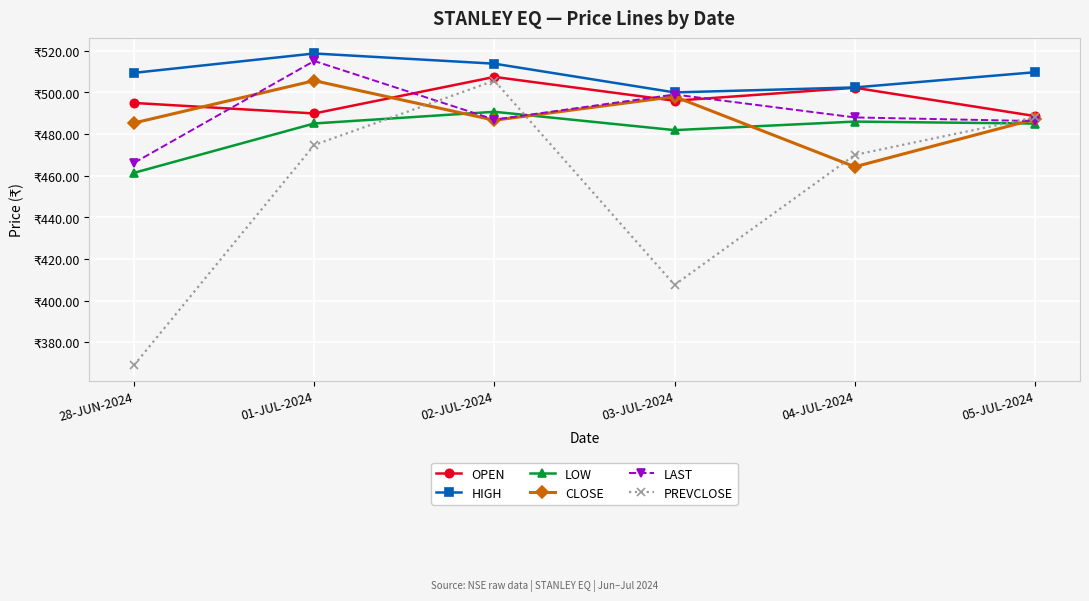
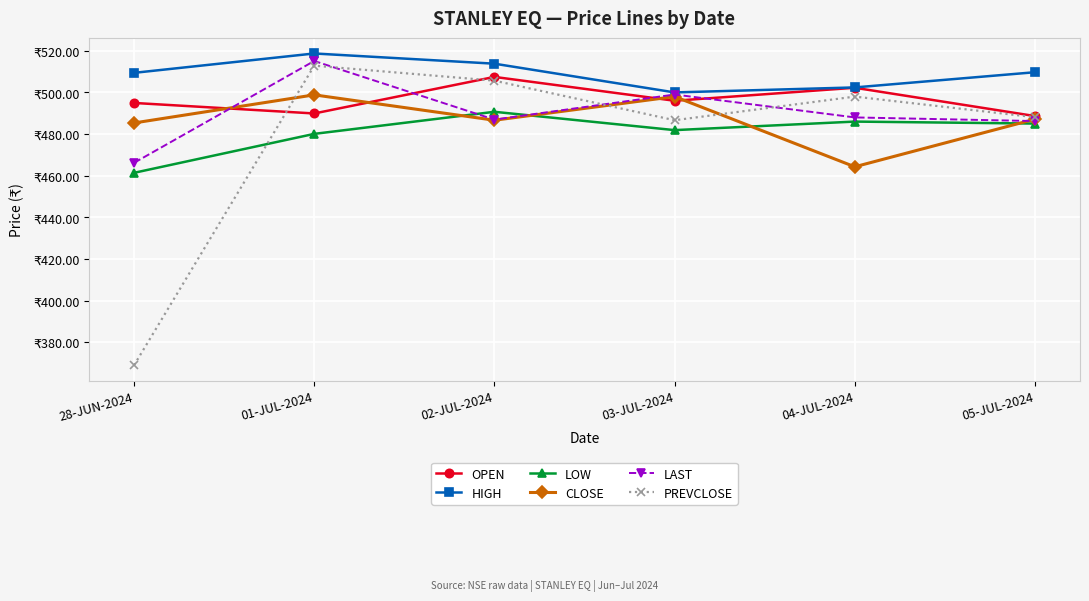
  {
    "OPEN": {
      "28-JUN-2024": "₹495",
      "01-JUL-2024": "₹490",
      "02-JUL-2024": "₹507",
      "03-JUL-2024": "₹496"
    },
    "HIGH": {
      "28-JUN-2024": "₹509",
      "01-JUL-2024": "₹519",
      "02-JUL-2024": "₹514",
      "05-JUL-2024": "₹510"
    },
    "LOW": {
      "28-JUN-2024": "₹461",
-     "01-JUL-2024": "₹485",
+     "01-JUL-2024": "₹480",
      "02-JUL-2024": "₹491",
      "03-JUL-2024": "₹482",
      "04-JUL-2024": "₹486"
    },
    "CLOSE": {
      "28-JUN-2024": "₹485",
-     "01-JUL-2024": "₹506",
+     "01-JUL-2024": "₹499",
      "04-JUL-2024": "₹464"
    },
    "LAST": {
      "28-JUN-2024": "₹466",
      "01-JUL-2024": "₹515",
      "04-JUL-2024": "₹488"
    },
    "PREVCLOSE": {
      "28-JUN-2024": "₹369",
-     "01-JUL-2024": "₹475",
+     "01-JUL-2024": "₹513",
      "02-JUL-2024": "₹506",
-     "03-JUL-2024": "₹408",
-     "04-JUL-2024": "₹470"
+     "03-JUL-2024": "₹487",
+     "04-JUL-2024": "₹498"
    }
  }
